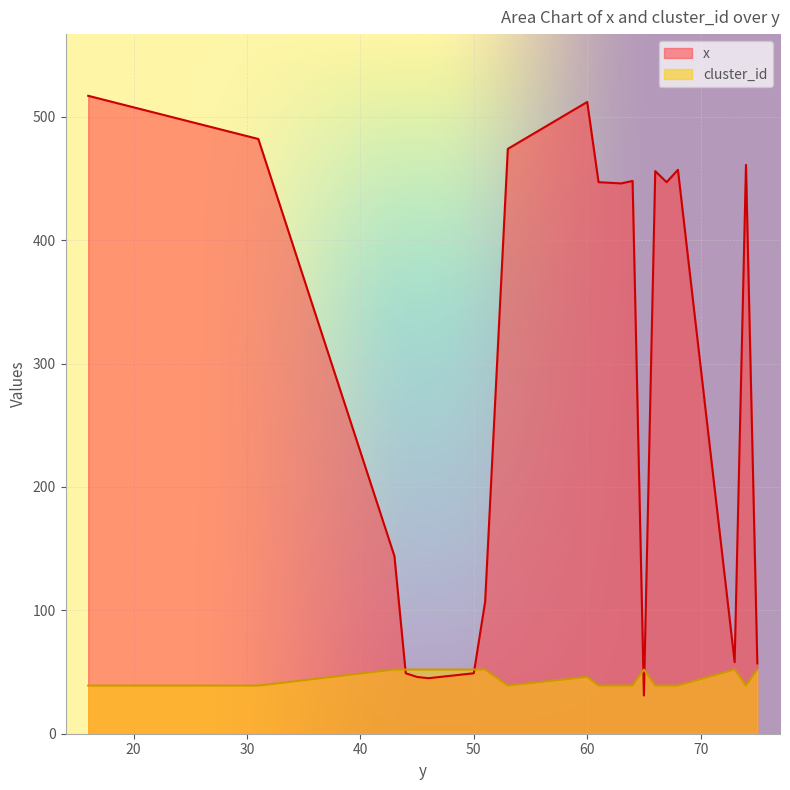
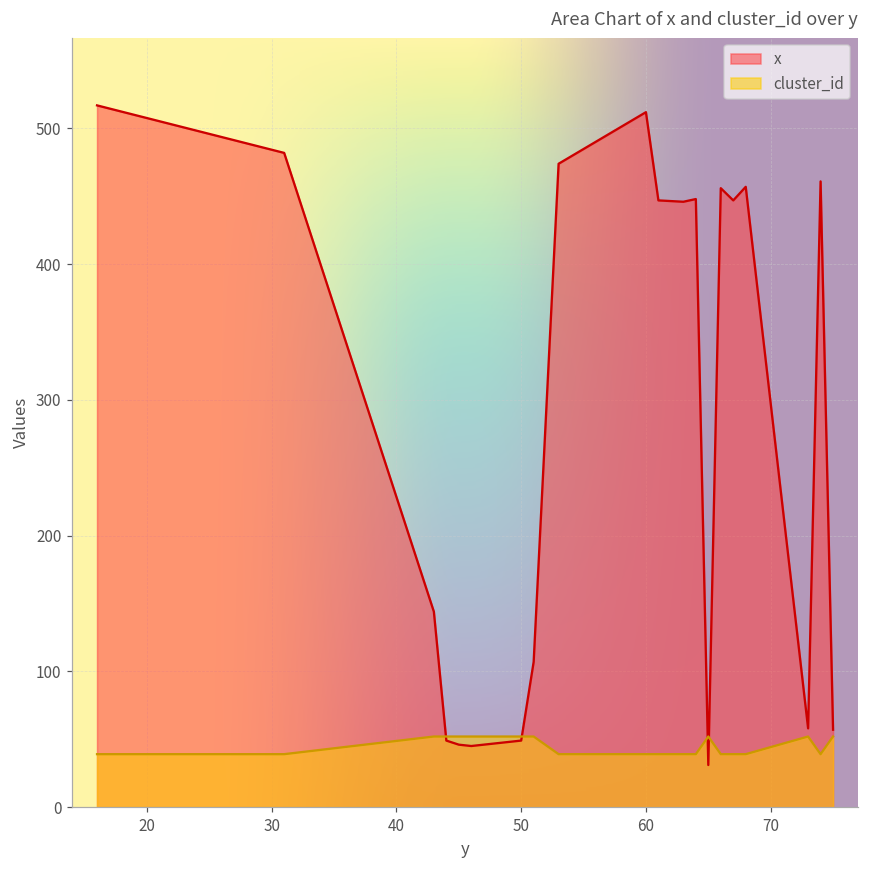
  {
    "x": {
      "50": 49,
      "60": 512
    },
    "cluster_id": {
      "50": 52,
-     "60": 46
+     "60": 39
    }
  }
